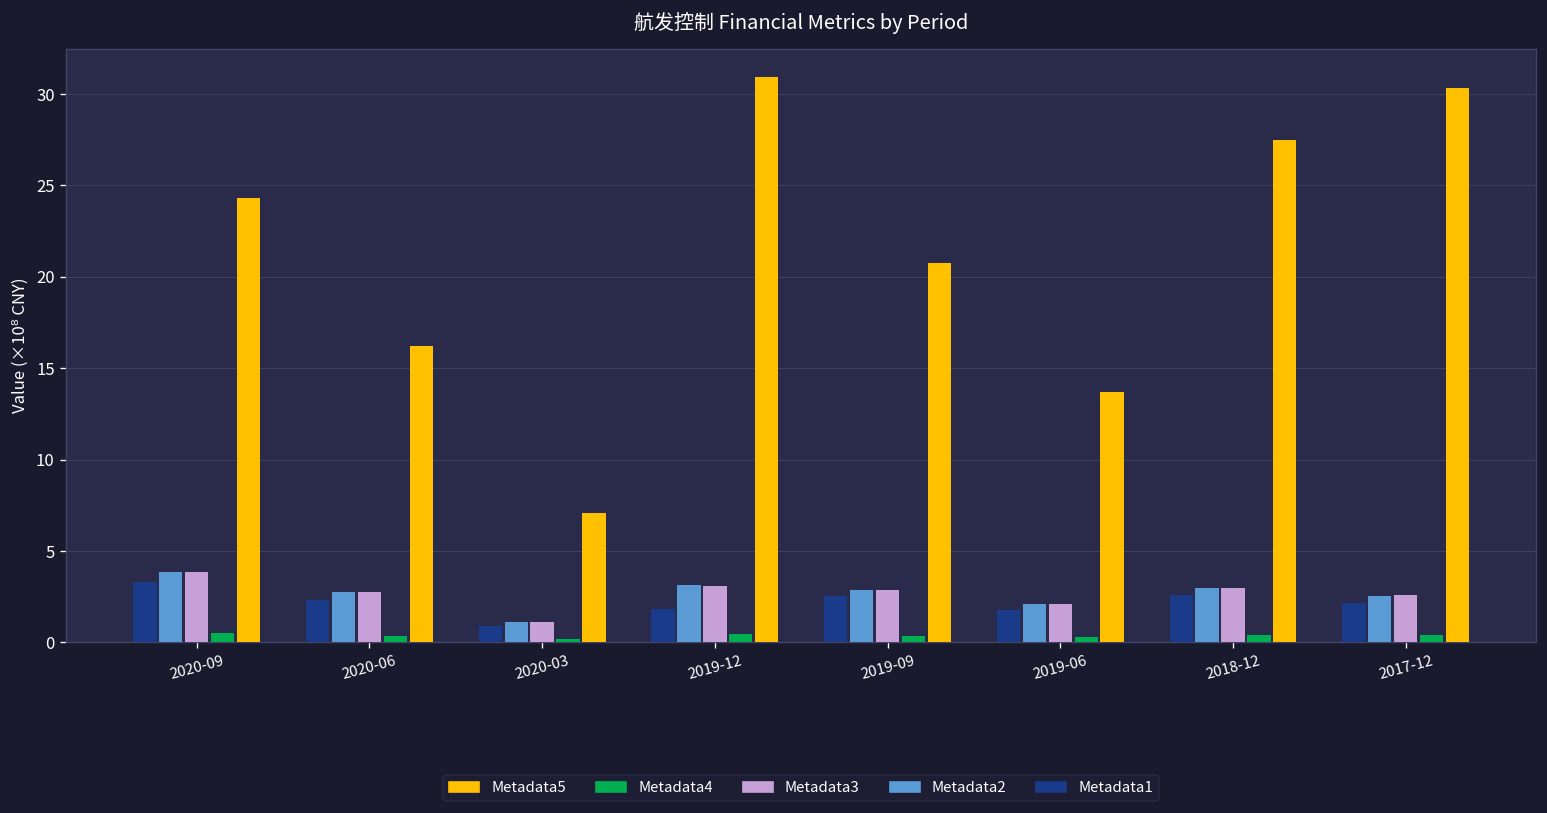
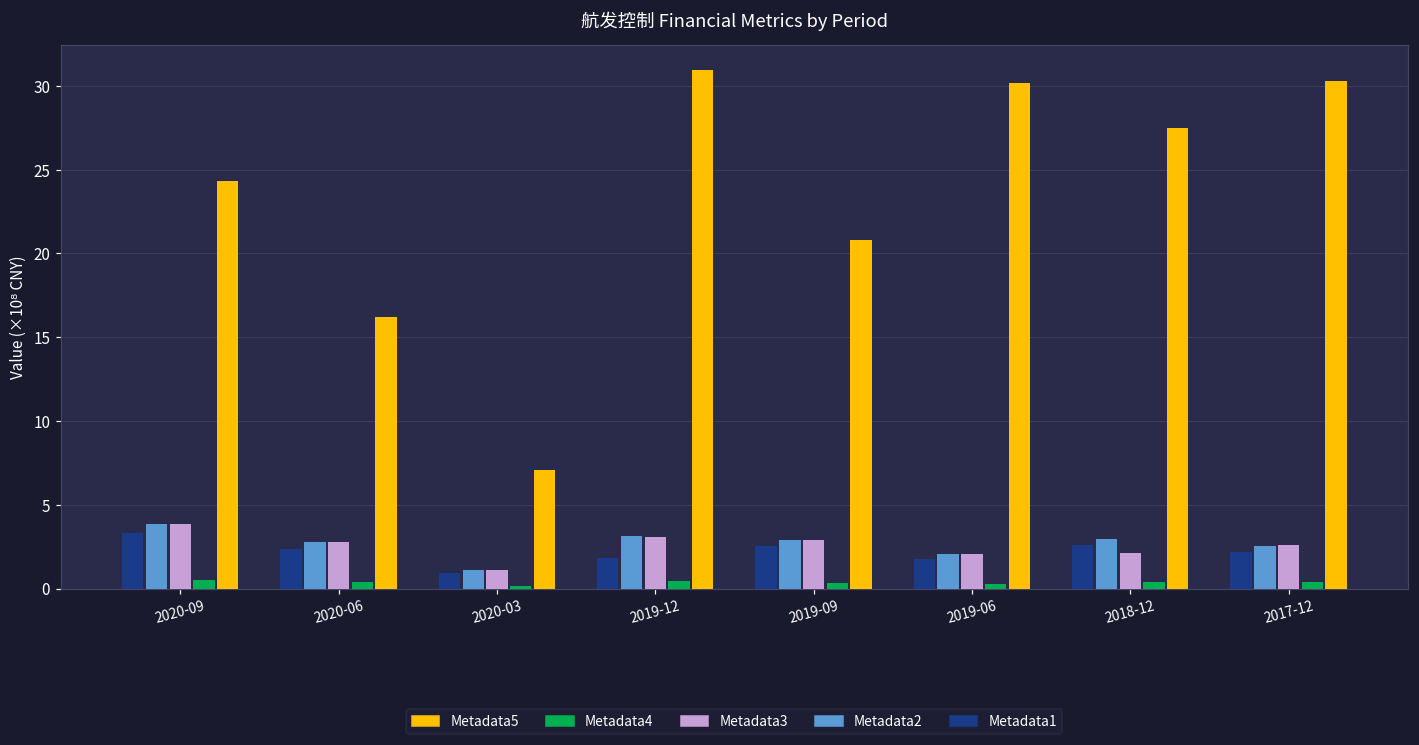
  {
    "Metadata1": {
      "2020-09": 3.3,
      "2020-06": 2.3,
      "2020-03": 0.9,
      "2019-12": 1.8,
      "2019-09": 2.5,
      "2019-06": 1.8,
      "2018-12": 2.6,
      "2017-12": 2.2
    },
    "Metadata2": {
      "2020-09": 3.9,
      "2020-06": 2.8,
      "2020-03": 1.1,
      "2019-12": 3.1,
      "2019-09": 2.9,
      "2019-06": 2.1,
      "2018-12": 3.0,
      "2017-12": 2.6
    },
    "Metadata3": {
      "2020-09": 3.9,
      "2020-06": 2.8,
      "2020-03": 1.1,
      "2019-12": 3.1,
      "2019-09": 2.9,
      "2019-06": 2.1,
-     "2018-12": 3.0,
+     "2018-12": 2.1,
      "2017-12": 2.6
    },
    "Metadata4": {
      "2020-09": 0.5,
      "2020-06": 0.4,
      "2020-03": 0.2,
      "2019-12": 0.5,
      "2019-09": 0.3,
      "2019-06": 0.3,
      "2018-12": 0.4,
      "2017-12": 0.4
    },
    "Metadata5": {
      "2020-09": 24.3,
      "2020-06": 16.2,
      "2020-03": 7.1,
      "2019-12": 30.9,
      "2019-09": 20.8,
-     "2019-06": 13.7,
+     "2019-06": 30.2,
      "2018-12": 27.5,
      "2017-12": 30.3
    }
  }
